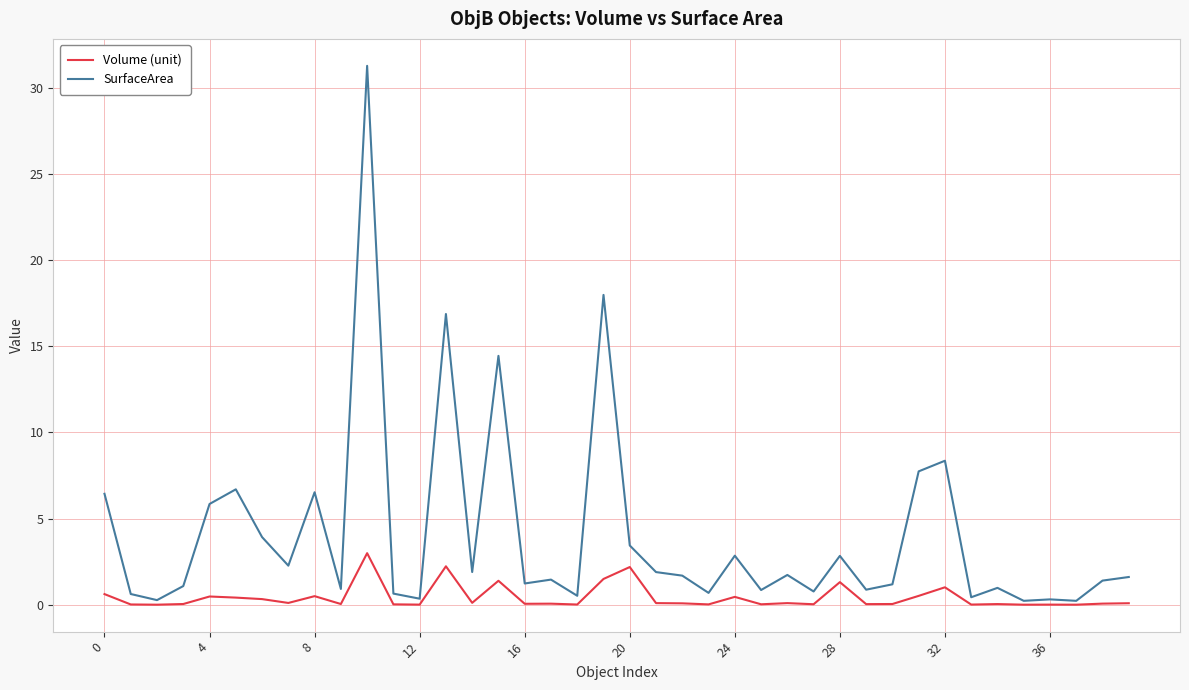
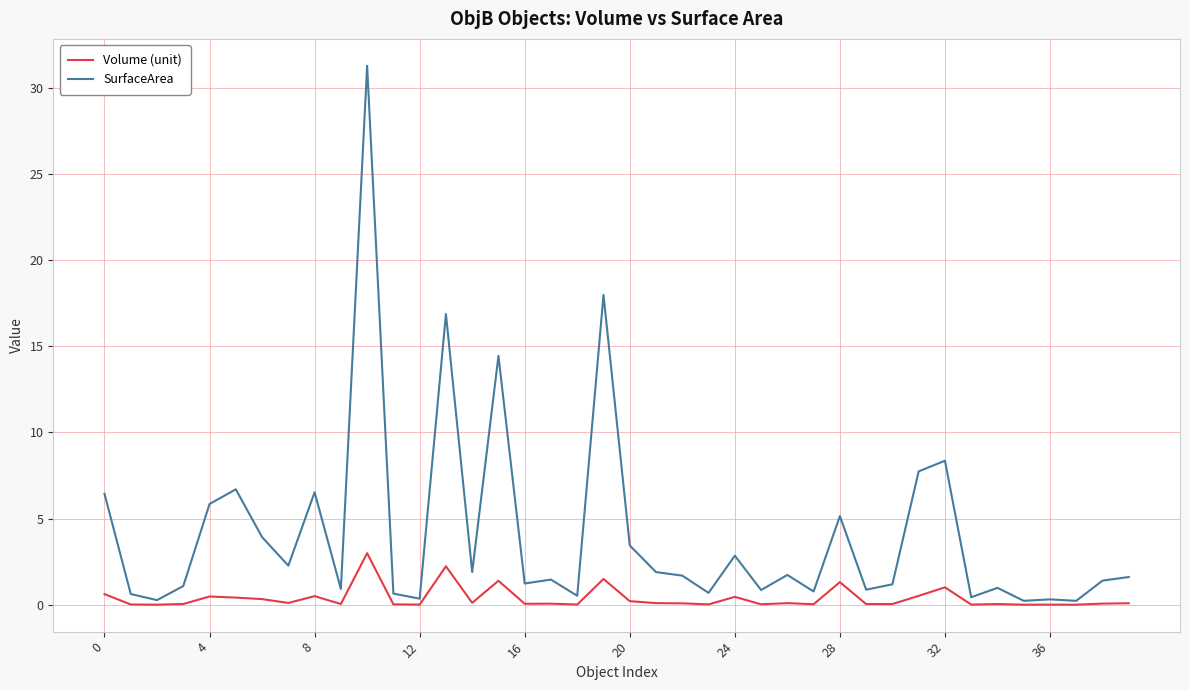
  {
    "Volume (unit)": {
      "0": 0.6,
      "4": 0.5,
      "8": 0.5,
      "12": 0.0,
      "16": 0.1,
-     "20": 2.2,
+     "20": 0.2,
      "24": 0.5,
      "28": 1.3,
      "32": 1.0,
      "36": 0.0
    },
    "SurfaceArea": {
      "0": 6.4,
      "4": 5.8,
      "8": 6.5,
      "12": 0.4,
      "16": 1.2,
      "20": 3.4,
      "24": 2.8,
-     "28": 2.8,
+     "28": 5.1,
      "32": 8.4,
      "36": 0.3
    }
  }
